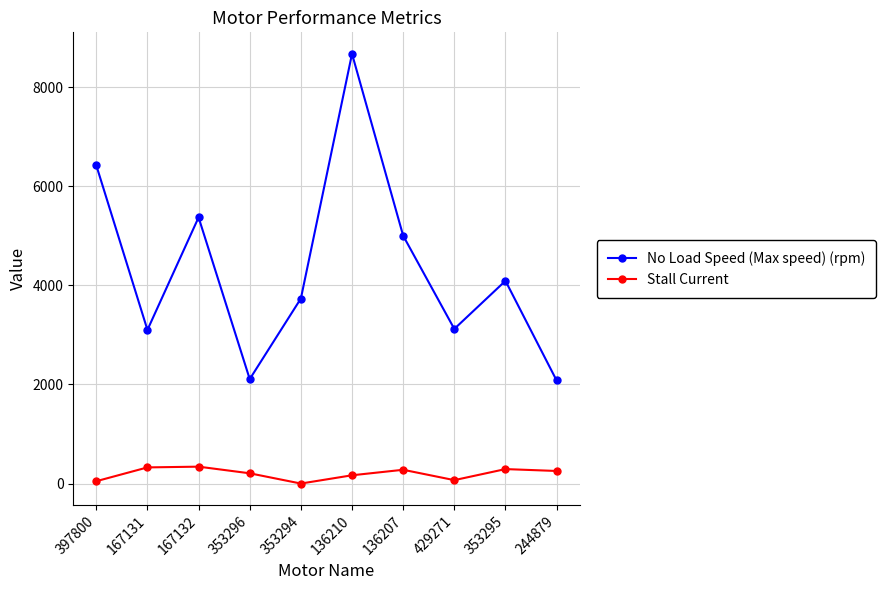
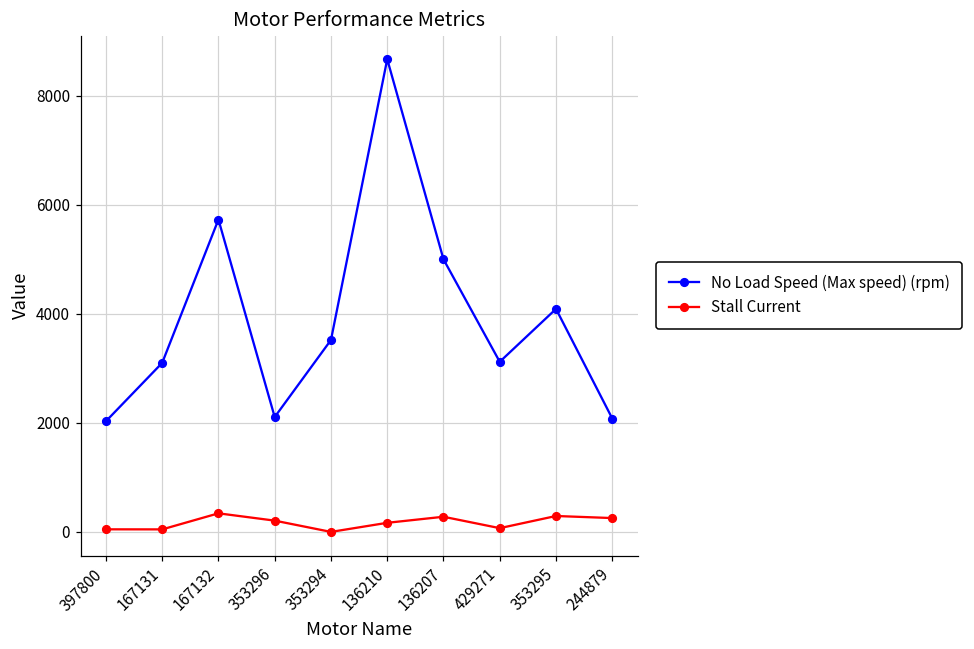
  {
    "No Load Speed (Max speed) (rpm)": {
-     "397800": 6400,
+     "397800": 2000,
      "167131": 3100,
-     "167132": 5400,
+     "167132": 5700,
      "353296": 2100,
-     "353294": 3700,
+     "353294": 3500,
      "136210": 8700,
      "136207": 5000,
      "429271": 3100,
      "353295": 4100,
      "244879": 2100
    },
    "Stall Current": {
      "397800": 0,
-     "167131": 300,
+     "167131": 0,
      "167132": 300,
      "353296": 200,
      "353294": 0,
      "136210": 200,
      "136207": 300,
      "429271": 100,
      "353295": 300,
      "244879": 300
    }
  }
